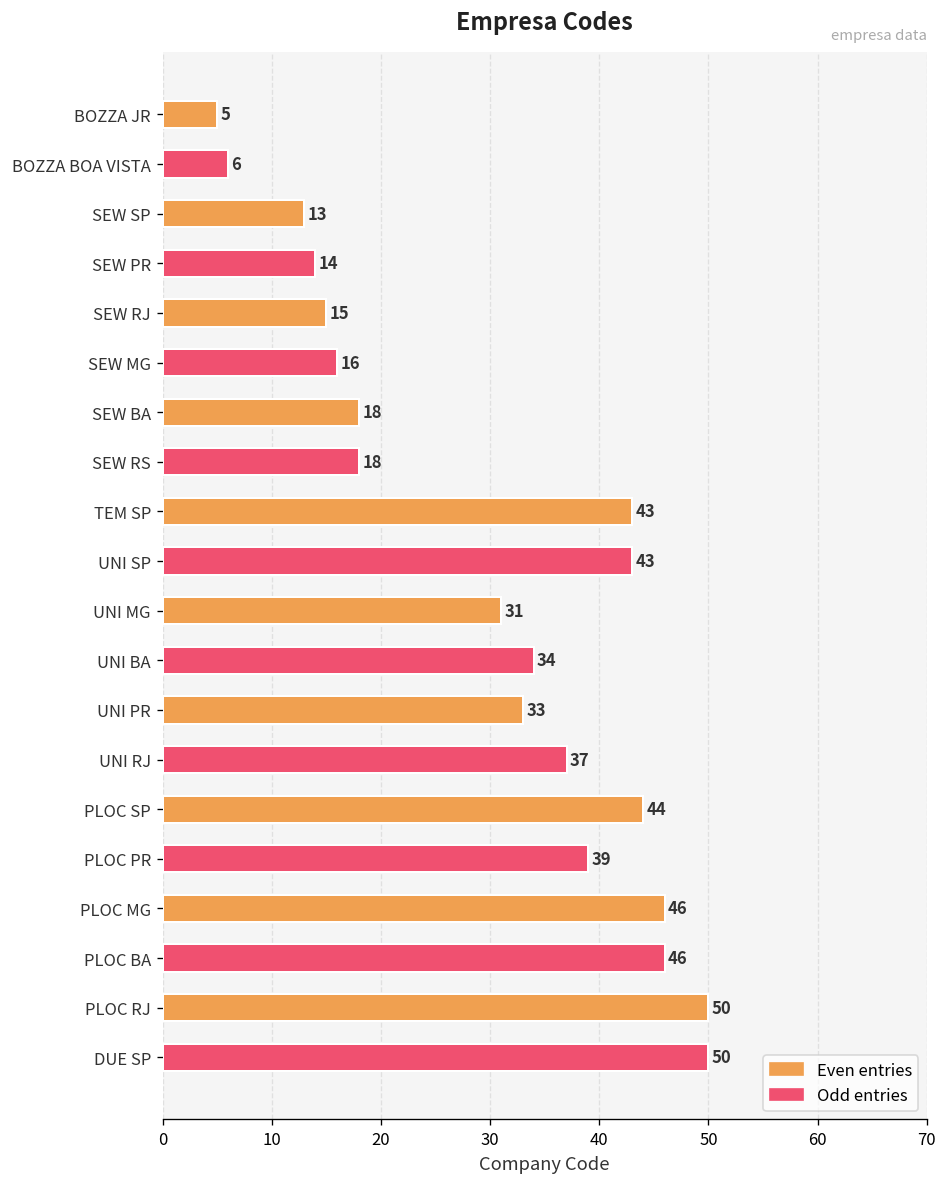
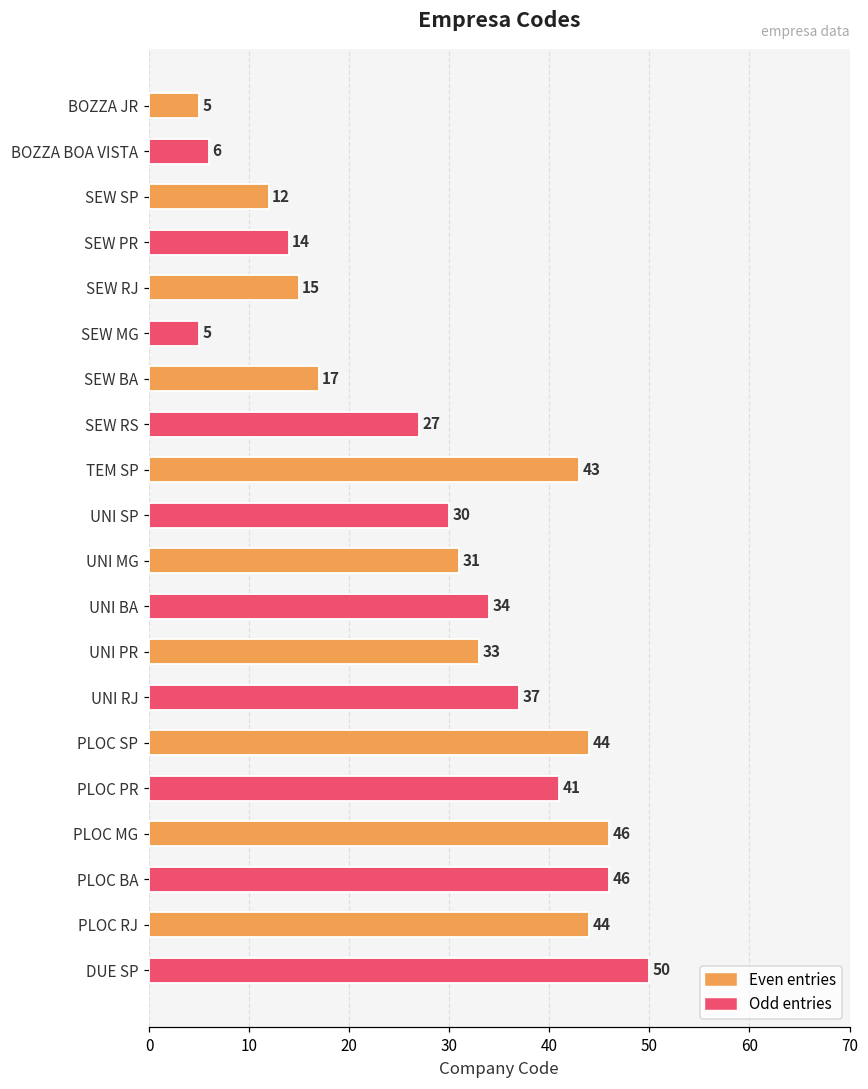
  {
    "BOZZA JR": 5,
    "BOZZA BOA VISTA": 6,
-   "SEW SP": 13,
+   "SEW SP": 12,
    "SEW PR": 14,
    "SEW RJ": 15,
-   "SEW MG": 16,
-   "SEW BA": 18,
-   "SEW RS": 18,
+   "SEW MG": 5,
+   "SEW BA": 17,
+   "SEW RS": 27,
    "TEM SP": 43,
-   "UNI SP": 43,
+   "UNI SP": 30,
    "UNI MG": 31,
    "UNI BA": 34,
    "UNI PR": 33,
    "UNI RJ": 37,
    "PLOC SP": 44,
-   "PLOC PR": 39,
+   "PLOC PR": 41,
    "PLOC MG": 46,
    "PLOC BA": 46,
-   "PLOC RJ": 50,
+   "PLOC RJ": 44,
    "DUE SP": 50
  }
